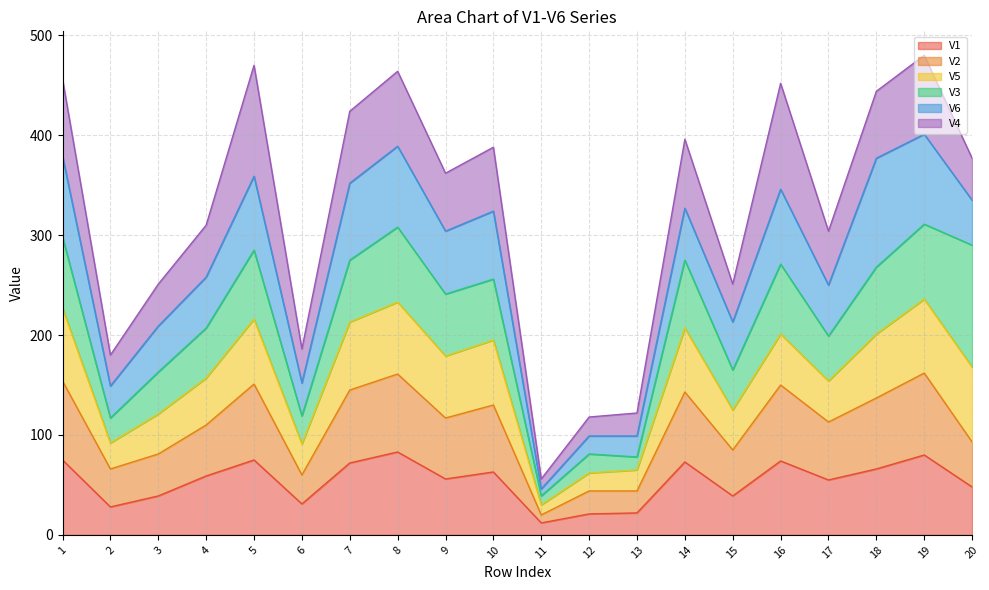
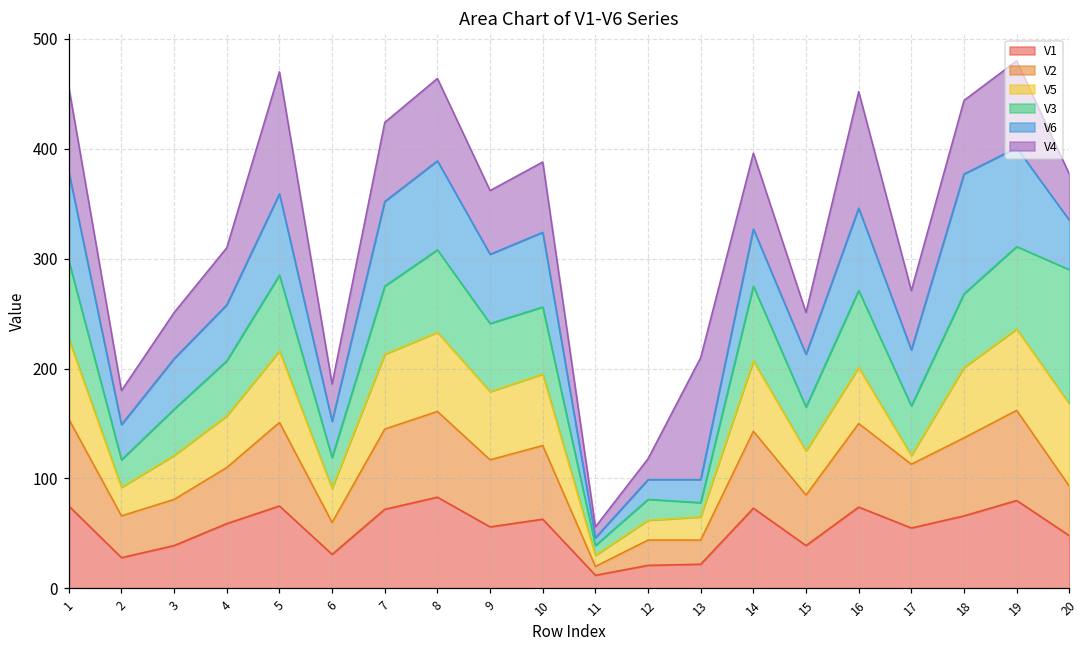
  {
    "V5": {
      "1": 70,
      "2": 30,
      "3": 40,
      "4": 50,
      "5": 70,
      "6": 30,
      "7": 70,
      "8": 70,
      "9": 60,
      "10": 70,
      "11": 10,
      "12": 20,
      "13": 20,
      "14": 60,
      "15": 40,
      "16": 50,
-     "17": 40,
+     "17": 10,
      "18": 60,
      "19": 70,
      "20": 80
    },
    "V3": {
      "1": 70,
      "2": 30,
      "3": 40,
      "4": 50,
      "5": 70,
      "6": 30,
      "7": 60,
      "8": 80,
      "9": 60,
      "10": 60,
      "11": 10,
      "12": 20,
      "13": 10,
      "14": 70,
      "15": 40,
      "16": 70,
      "17": 50,
      "18": 70,
      "19": 80,
      "20": 120
    },
    "V6": {
      "1": 80,
      "2": 30,
      "3": 50,
      "4": 50,
      "5": 70,
      "6": 30,
      "7": 80,
      "8": 80,
      "9": 60,
      "10": 70,
      "11": 10,
      "12": 20,
      "13": 20,
      "14": 50,
      "15": 50,
      "16": 80,
      "17": 50,
      "18": 110,
      "19": 90,
      "20": 50
    },
    "V4": {
      "1": 80,
      "2": 30,
      "3": 40,
      "4": 50,
      "5": 110,
      "6": 30,
      "7": 70,
      "8": 80,
      "9": 60,
      "10": 60,
      "11": 10,
      "12": 20,
-     "13": 20,
+     "13": 110,
      "14": 70,
      "15": 40,
      "16": 110,
      "17": 50,
      "18": 70,
      "20": 40
    }
  }
